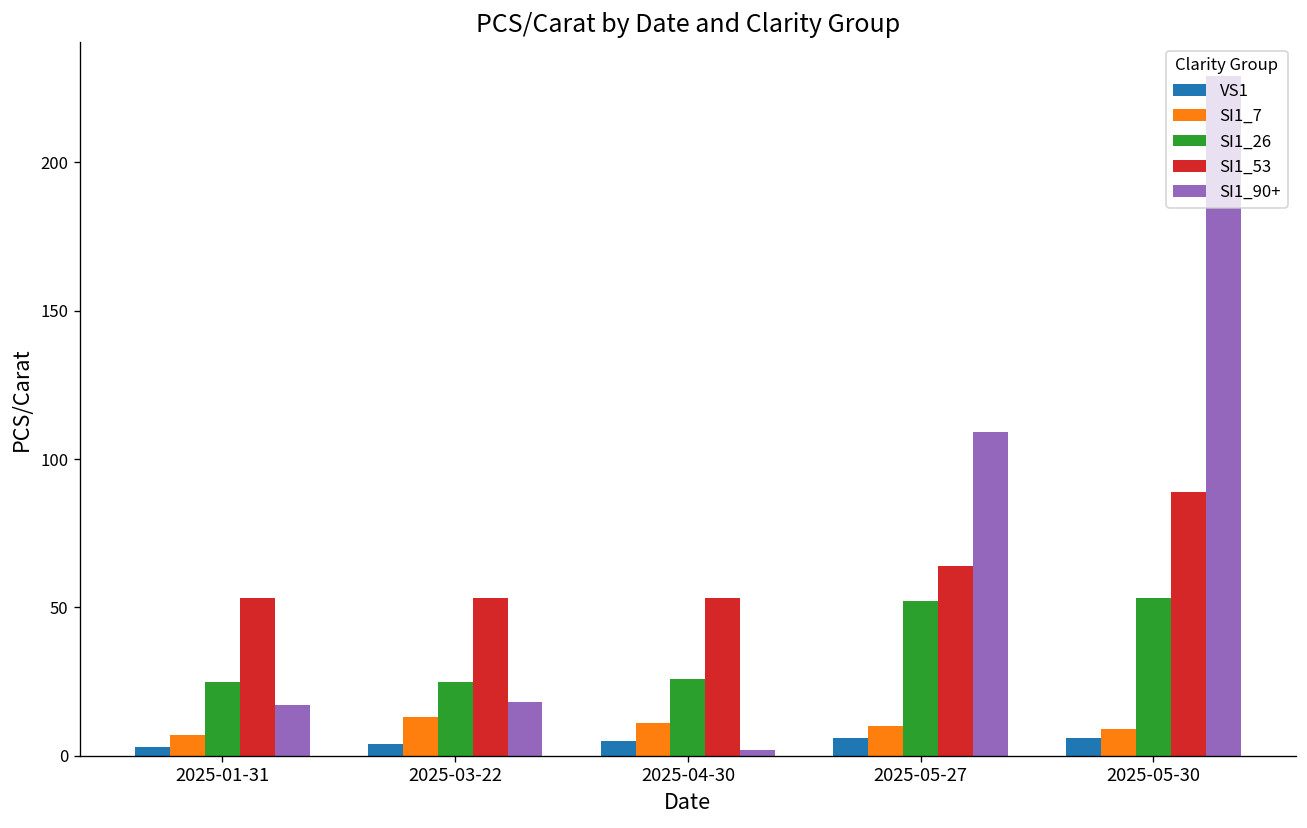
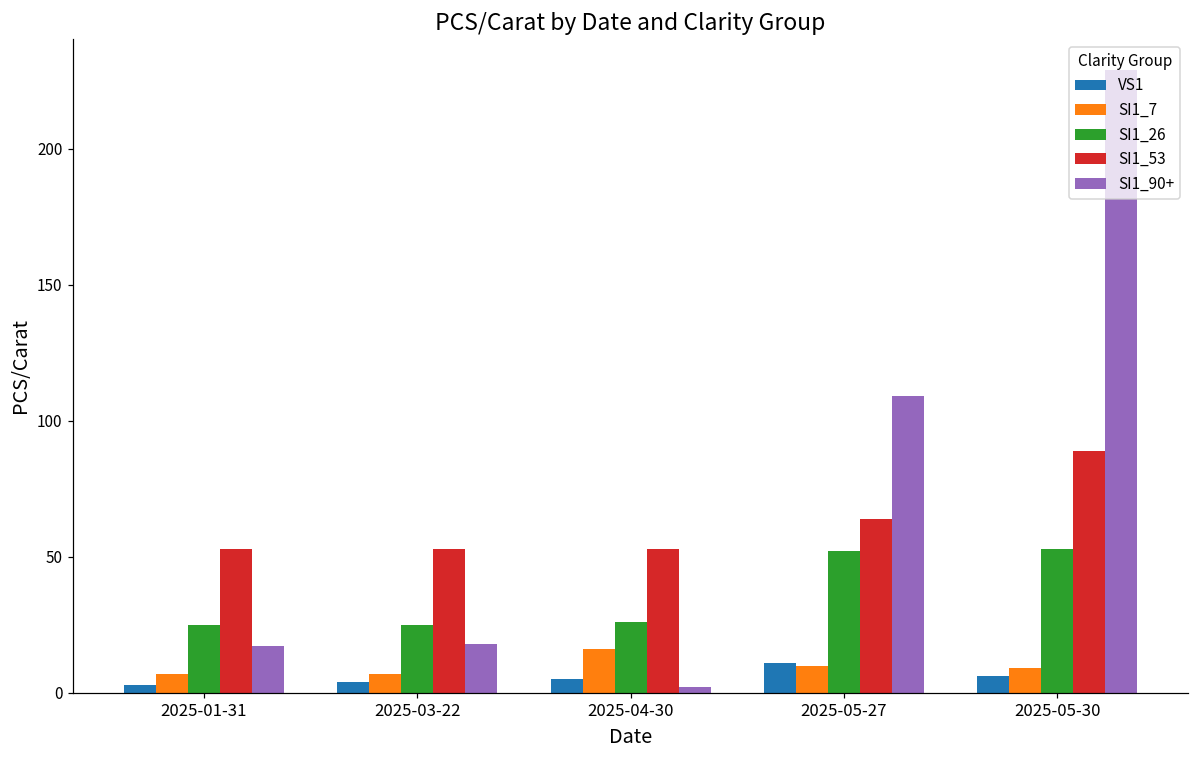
  {
    "VS1": {
      "2025-01-31": 3,
      "2025-03-22": 4,
      "2025-04-30": 5,
-     "2025-05-27": 6,
+     "2025-05-27": 11,
      "2025-05-30": 6
    },
    "SI1_7": {
      "2025-01-31": 7,
-     "2025-03-22": 13,
-     "2025-04-30": 11,
+     "2025-03-22": 7,
+     "2025-04-30": 16,
      "2025-05-27": 10,
      "2025-05-30": 9
    },
    "SI1_26": {
      "2025-01-31": 25,
      "2025-03-22": 25,
      "2025-04-30": 26,
      "2025-05-27": 52,
      "2025-05-30": 53
    },
    "SI1_53": {
      "2025-01-31": 53,
      "2025-03-22": 53,
      "2025-04-30": 53,
      "2025-05-27": 64,
      "2025-05-30": 89
    },
    "SI1_90+": {
      "2025-01-31": 17,
      "2025-03-22": 18,
      "2025-04-30": 2,
      "2025-05-27": 109
    }
  }
